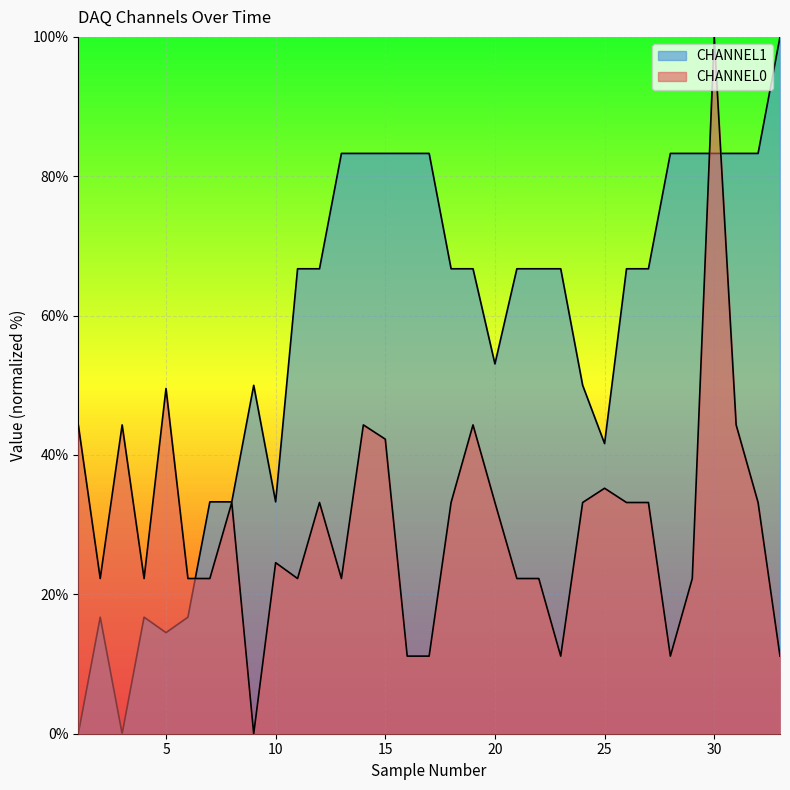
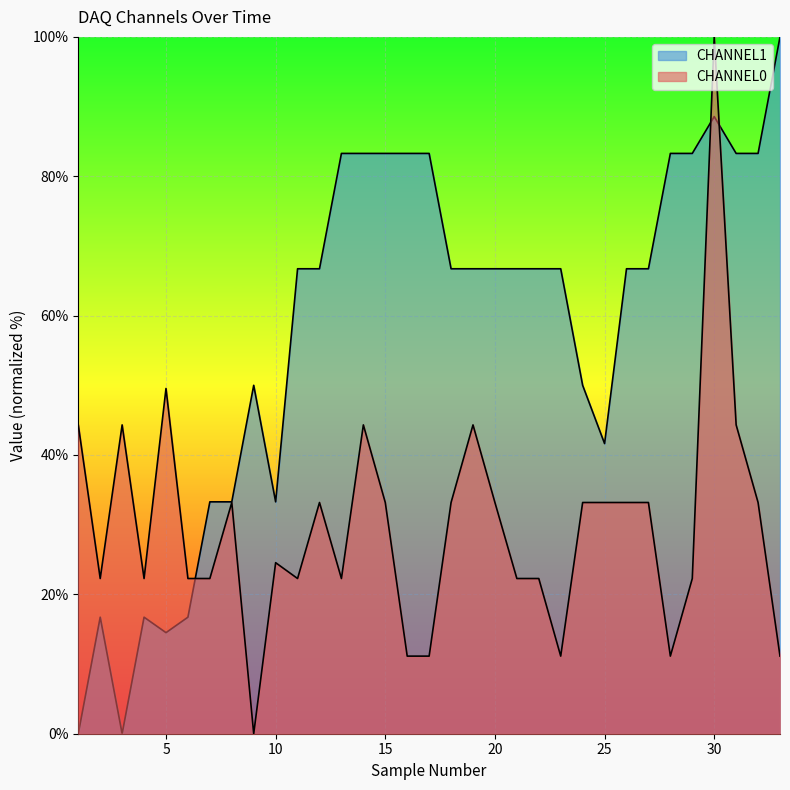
  {
    "CHANNEL1": {
      "5": "15%",
      "10": "33%",
      "15": "83%",
-     "20": "53%",
+     "20": "67%",
      "25": "42%",
-     "30": "83%"
+     "30": "89%"
    },
    "CHANNEL0": {
      "5": "50%",
      "10": "25%",
-     "15": "42%",
+     "15": "33%",
      "20": "33%",
-     "25": "35%",
+     "25": "33%",
      "30": "100%"
    }
  }
